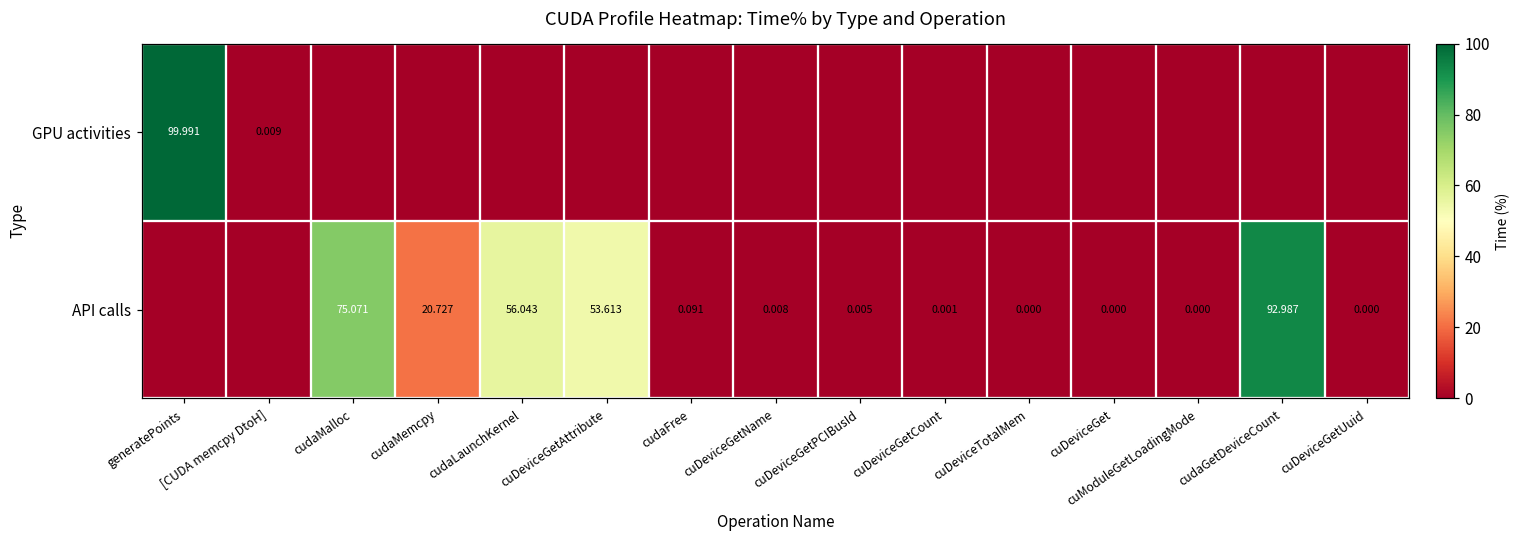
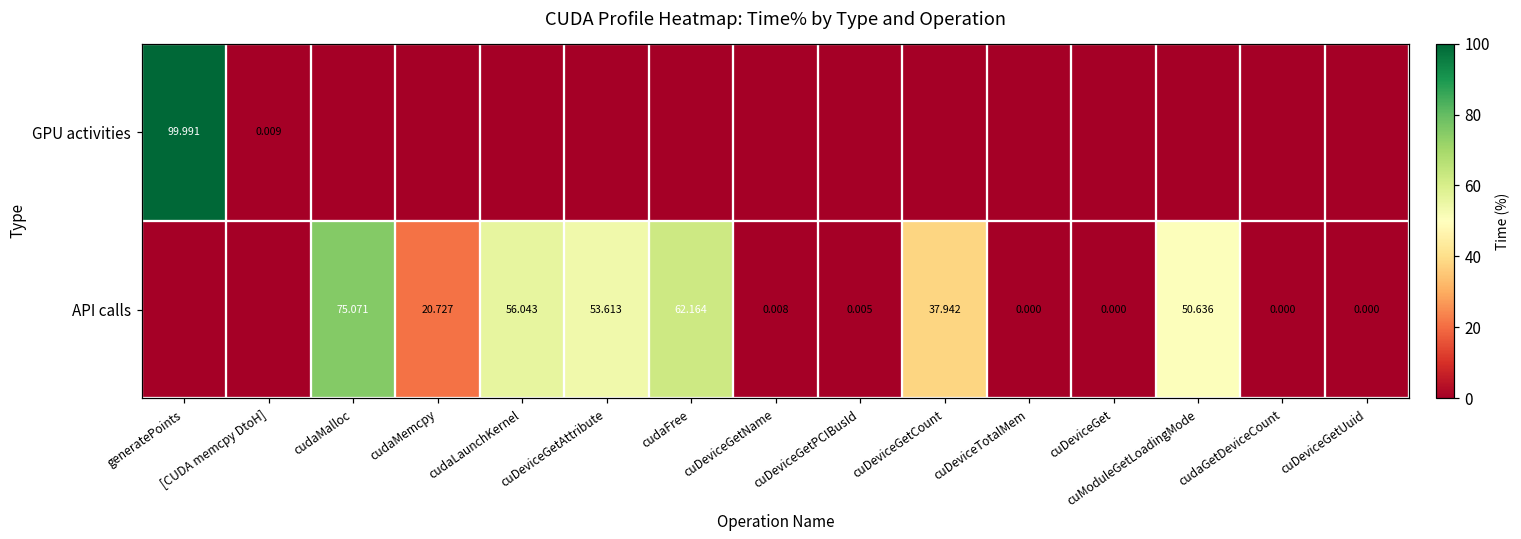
  {
    "GPU activities": {
      "generatePoints": 99.991,
      "[CUDA memcpy DtoH]": 0.009
    },
    "API calls": {
      "cudaMalloc": 75.071,
      "cudaMemcpy": 20.727,
      "cudaLaunchKernel": 56.043,
      "cuDeviceGetAttribute": 53.613,
-     "cudaFree": 0.091,
+     "cudaFree": 62.164,
      "cuDeviceGetName": 0.008,
      "cuDeviceGetPCIBusId": 0.005,
-     "cuDeviceGetCount": 0.001,
+     "cuDeviceGetCount": 37.942,
      "cuDeviceTotalMem": 0.000,
      "cuDeviceGet": 0.000,
-     "cuModuleGetLoadingMode": 0.000,
-     "cudaGetDeviceCount": 92.987,
+     "cuModuleGetLoadingMode": 50.636,
+     "cudaGetDeviceCount": 0.000,
      "cuDeviceGetUuid": 0.000
    }
  }
